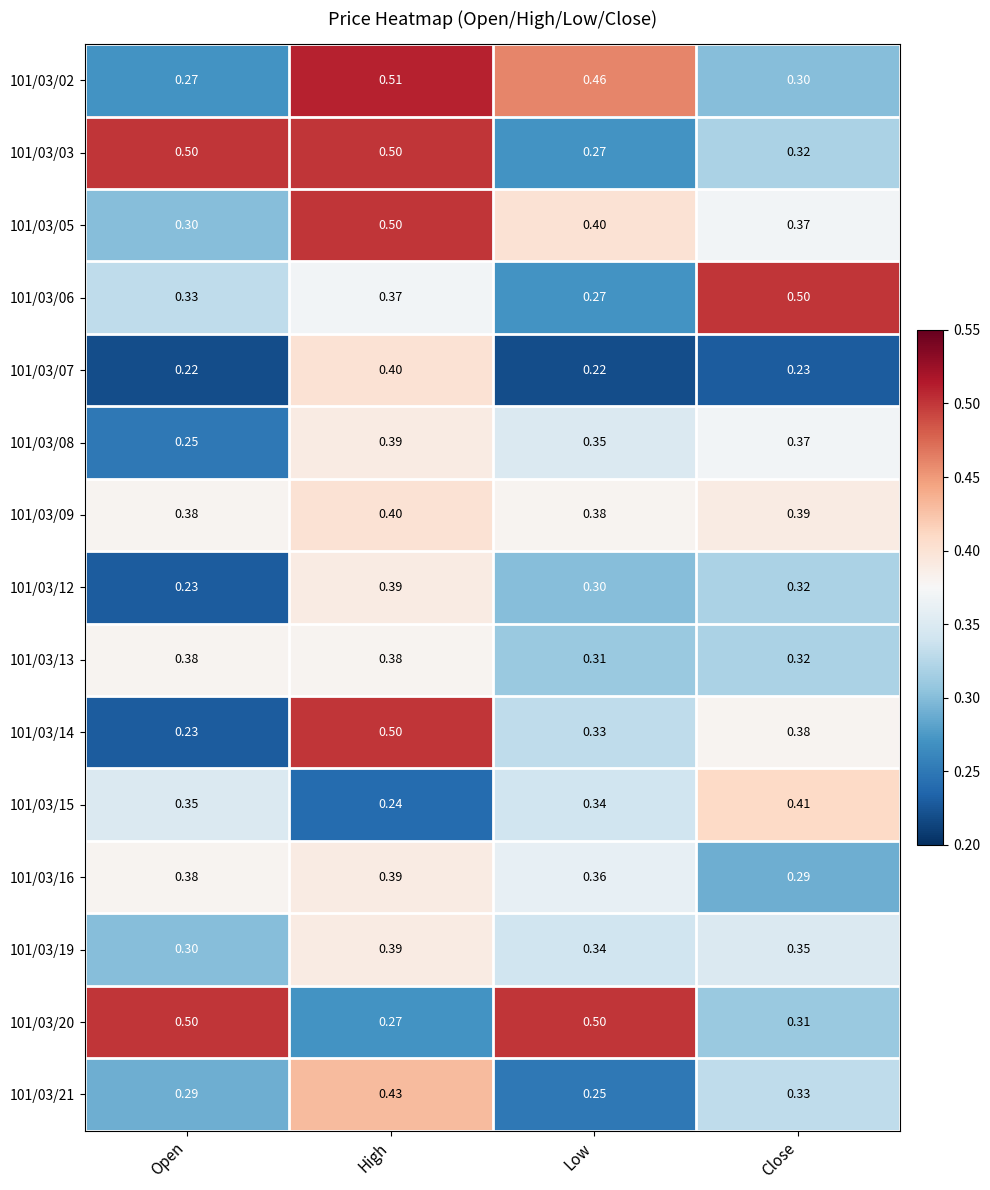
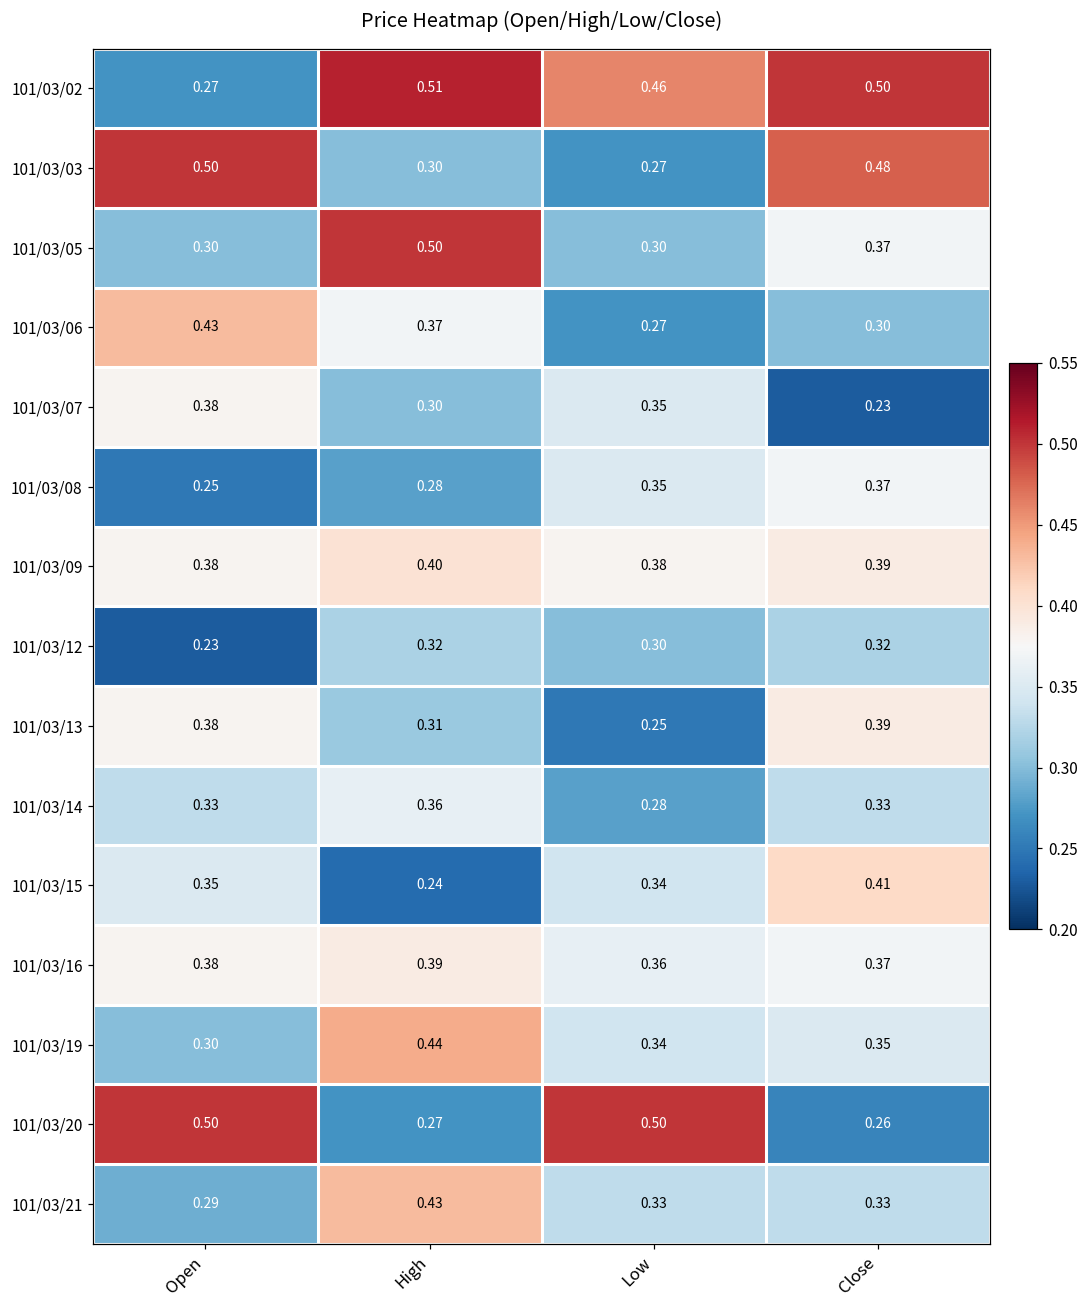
  {
    "101/03/02": {
      "Open": 0.27,
      "High": 0.51,
      "Low": 0.46,
-     "Close": 0.30
+     "Close": 0.50
    },
    "101/03/03": {
      "Open": 0.50,
-     "High": 0.50,
+     "High": 0.30,
      "Low": 0.27,
-     "Close": 0.32
+     "Close": 0.48
    },
    "101/03/05": {
      "Open": 0.30,
      "High": 0.50,
-     "Low": 0.40,
+     "Low": 0.30,
      "Close": 0.37
    },
    "101/03/06": {
-     "Open": 0.33,
+     "Open": 0.43,
      "High": 0.37,
      "Low": 0.27,
-     "Close": 0.50
+     "Close": 0.30
    },
    "101/03/07": {
-     "Open": 0.22,
-     "High": 0.40,
-     "Low": 0.22,
+     "Open": 0.38,
+     "High": 0.30,
+     "Low": 0.35,
      "Close": 0.23
    },
    "101/03/08": {
      "Open": 0.25,
-     "High": 0.39,
+     "High": 0.28,
      "Low": 0.35,
      "Close": 0.37
    },
    "101/03/09": {
      "Open": 0.38,
      "High": 0.40,
      "Low": 0.38,
      "Close": 0.39
    },
    "101/03/12": {
      "Open": 0.23,
-     "High": 0.39,
+     "High": 0.32,
      "Low": 0.30,
      "Close": 0.32
    },
    "101/03/13": {
      "Open": 0.38,
-     "High": 0.38,
-     "Low": 0.31,
-     "Close": 0.32
+     "High": 0.31,
+     "Low": 0.25,
+     "Close": 0.39
    },
    "101/03/14": {
-     "Open": 0.23,
-     "High": 0.50,
-     "Low": 0.33,
-     "Close": 0.38
+     "Open": 0.33,
+     "High": 0.36,
+     "Low": 0.28,
+     "Close": 0.33
    },
    "101/03/15": {
      "Open": 0.35,
      "High": 0.24,
      "Low": 0.34,
      "Close": 0.41
    },
    "101/03/16": {
      "Open": 0.38,
      "High": 0.39,
      "Low": 0.36,
-     "Close": 0.29
+     "Close": 0.37
    },
    "101/03/19": {
      "Open": 0.30,
-     "High": 0.39,
+     "High": 0.44,
      "Low": 0.34,
      "Close": 0.35
    },
    "101/03/20": {
      "Open": 0.50,
      "High": 0.27,
      "Low": 0.50,
-     "Close": 0.31
+     "Close": 0.26
    },
    "101/03/21": {
      "Open": 0.29,
      "High": 0.43,
-     "Low": 0.25,
+     "Low": 0.33,
      "Close": 0.33
    }
  }
